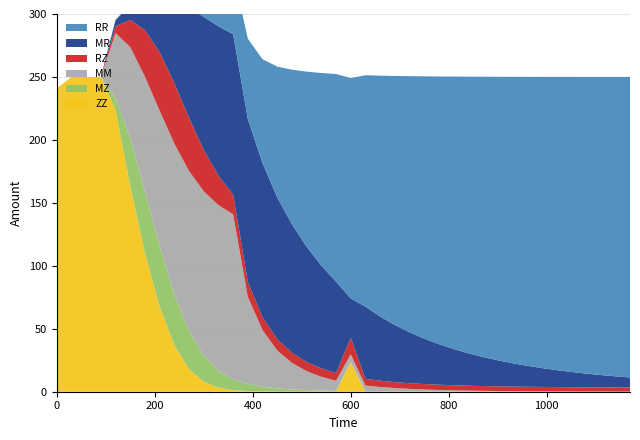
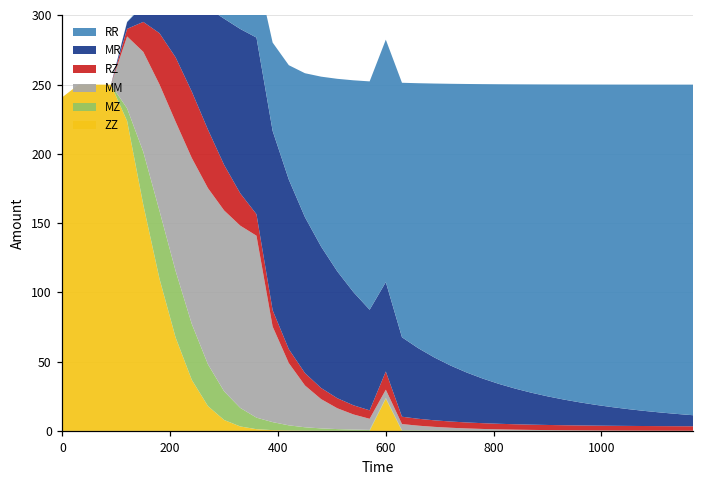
  {
    "MM": {
      "600": 6
    },
    "RZ": {
      "600": 13
    },
    "MR": {
-     "600": 31
+     "600": 65
    },
    "RR": {
      "600": 175
    }
  }
